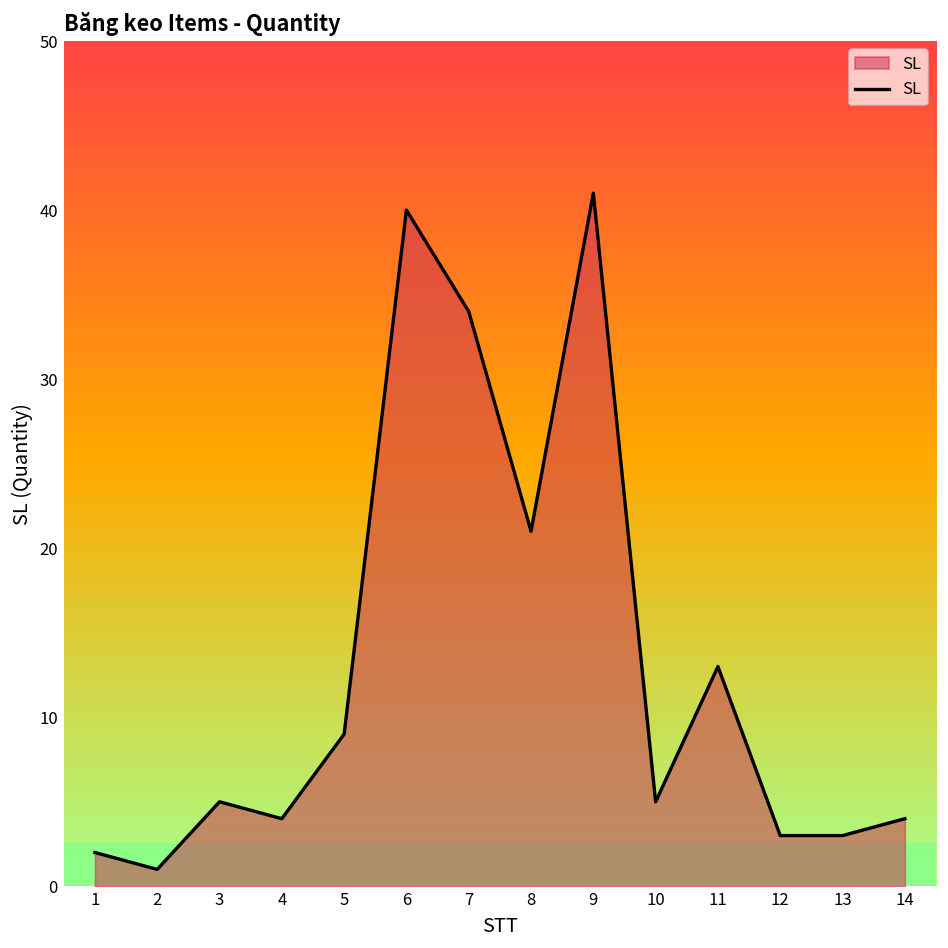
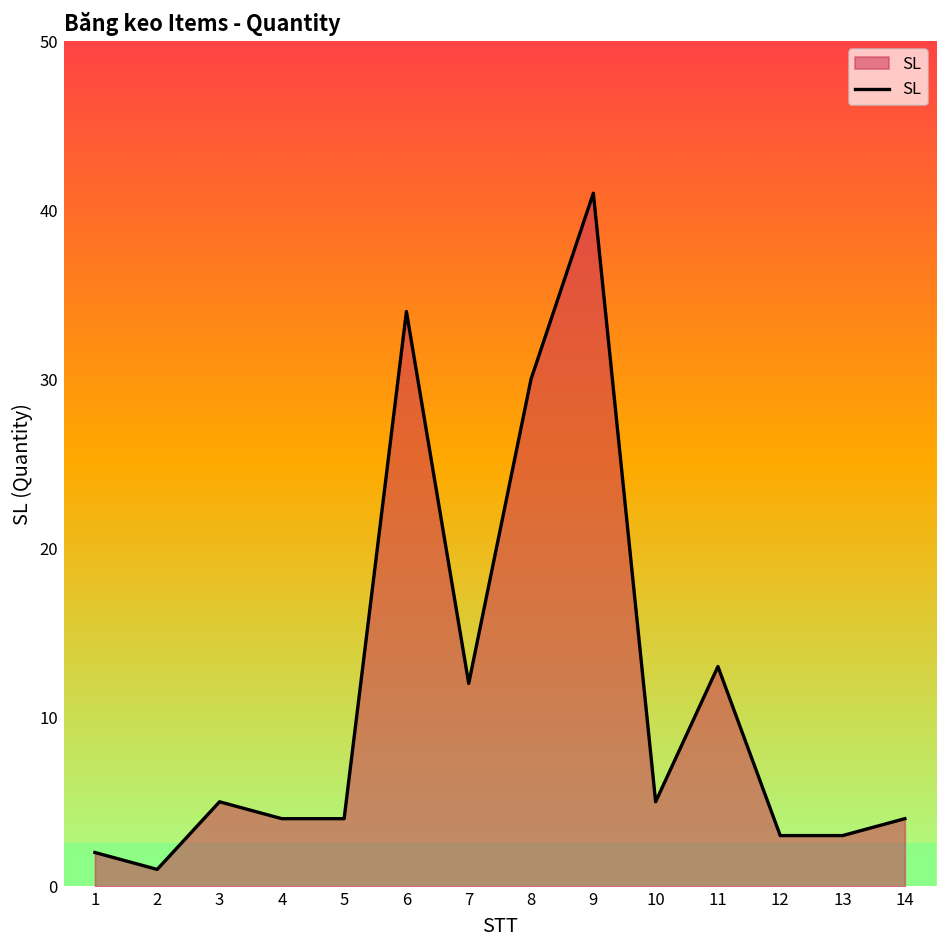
  {
    "3": 5,
    "4": 4,
-   "5": 9,
-   "6": 40,
-   "7": 34,
-   "8": 21,
+   "5": 4,
+   "6": 34,
+   "7": 12,
+   "8": 30,
    "9": 41,
    "10": 5,
    "11": 13,
    "12": 3,
    "13": 3,
    "14": 4
  }
